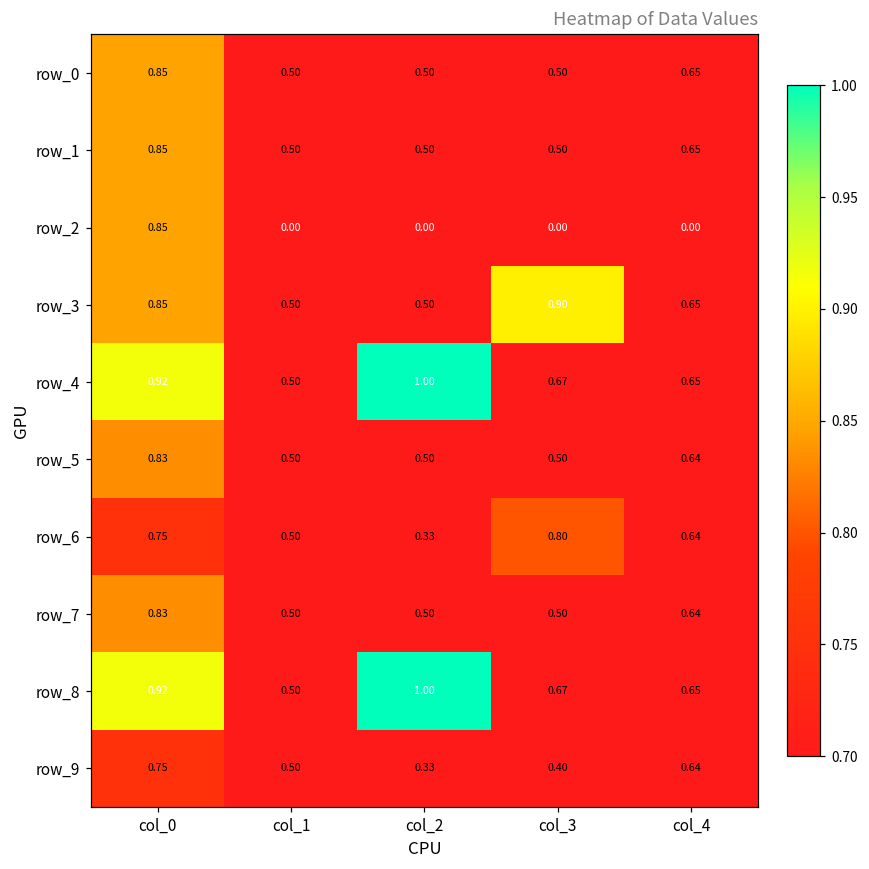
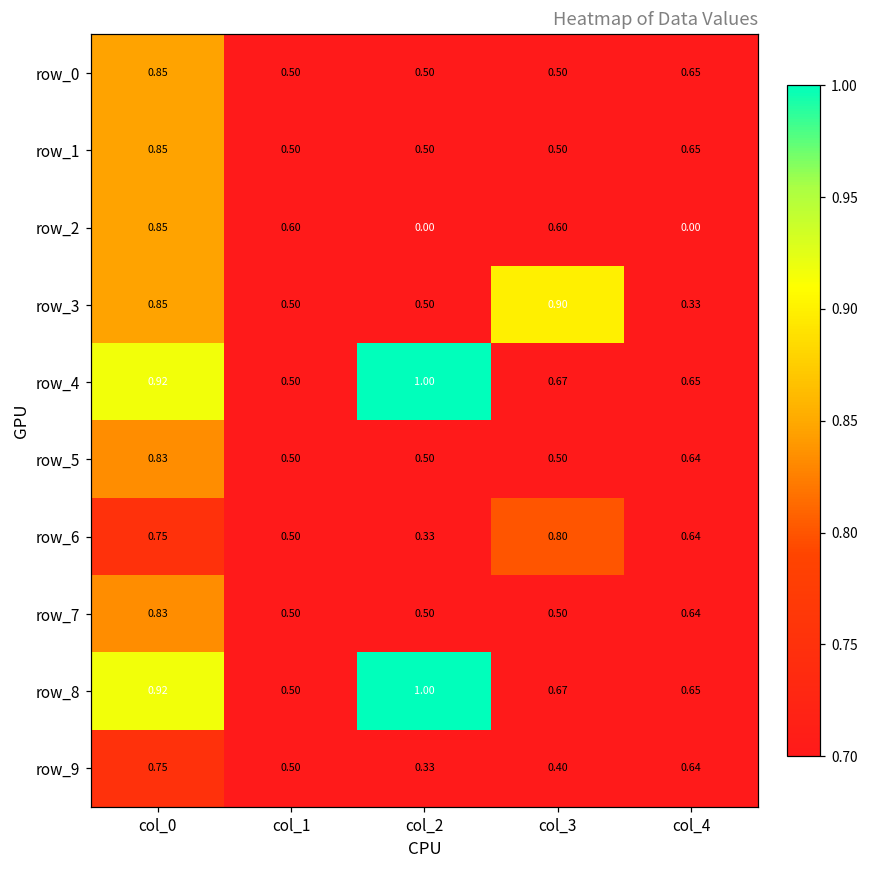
  {
    "row_0": {
      "col_0": 0.85,
      "col_1": 0.50,
      "col_2": 0.50,
      "col_3": 0.50,
      "col_4": 0.65
    },
    "row_1": {
      "col_0": 0.85,
      "col_1": 0.50,
      "col_2": 0.50,
      "col_3": 0.50,
      "col_4": 0.65
    },
    "row_2": {
      "col_0": 0.85,
-     "col_1": 0.00,
+     "col_1": 0.60,
      "col_2": 0.00,
-     "col_3": 0.00,
+     "col_3": 0.60,
      "col_4": 0.00
    },
    "row_3": {
      "col_0": 0.85,
      "col_1": 0.50,
      "col_2": 0.50,
      "col_3": 0.90,
-     "col_4": 0.65
+     "col_4": 0.33
    },
    "row_4": {
      "col_0": 0.92,
      "col_1": 0.50,
      "col_2": 1.00,
      "col_3": 0.67,
      "col_4": 0.65
    },
    "row_5": {
      "col_0": 0.83,
      "col_1": 0.50,
      "col_2": 0.50,
      "col_3": 0.50,
      "col_4": 0.64
    },
    "row_6": {
      "col_0": 0.75,
      "col_1": 0.50,
      "col_2": 0.33,
      "col_3": 0.80,
      "col_4": 0.64
    },
    "row_7": {
      "col_0": 0.83,
      "col_1": 0.50,
      "col_2": 0.50,
      "col_3": 0.50,
      "col_4": 0.64
    },
    "row_8": {
      "col_0": 0.92,
      "col_1": 0.50,
      "col_2": 1.00,
      "col_3": 0.67,
      "col_4": 0.65
    },
    "row_9": {
      "col_0": 0.75,
      "col_1": 0.50,
      "col_2": 0.33,
      "col_3": 0.40,
      "col_4": 0.64
    }
  }
